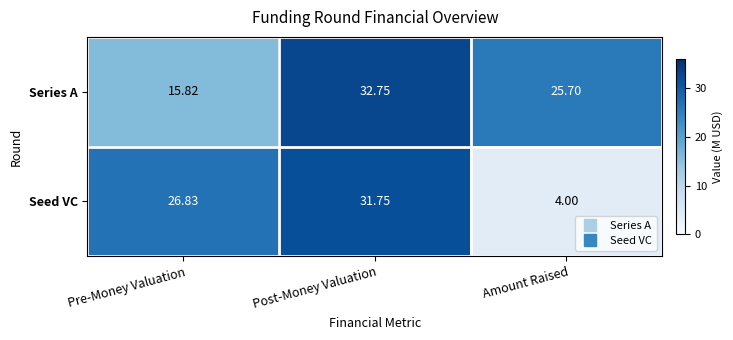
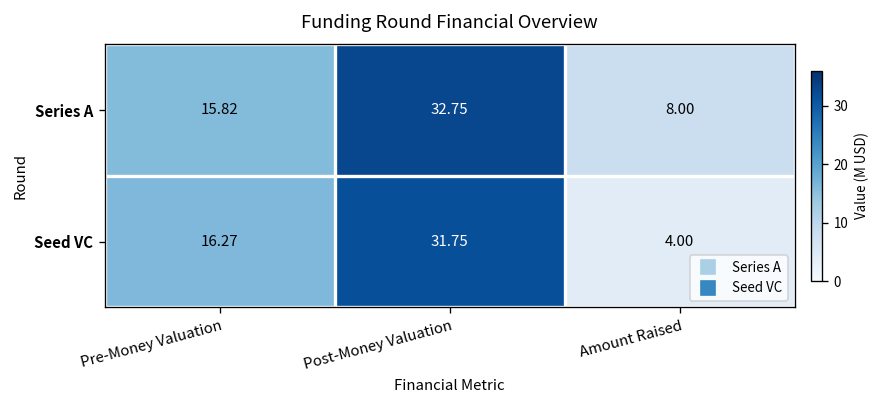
  {
    "Series A": {
      "Pre-Money Valuation": 15.82,
      "Post-Money Valuation": 32.75,
-     "Amount Raised": 25.70
+     "Amount Raised": 8.00
    },
    "Seed VC": {
-     "Pre-Money Valuation": 26.83,
+     "Pre-Money Valuation": 16.27,
      "Post-Money Valuation": 31.75,
      "Amount Raised": 4.00
    }
  }
